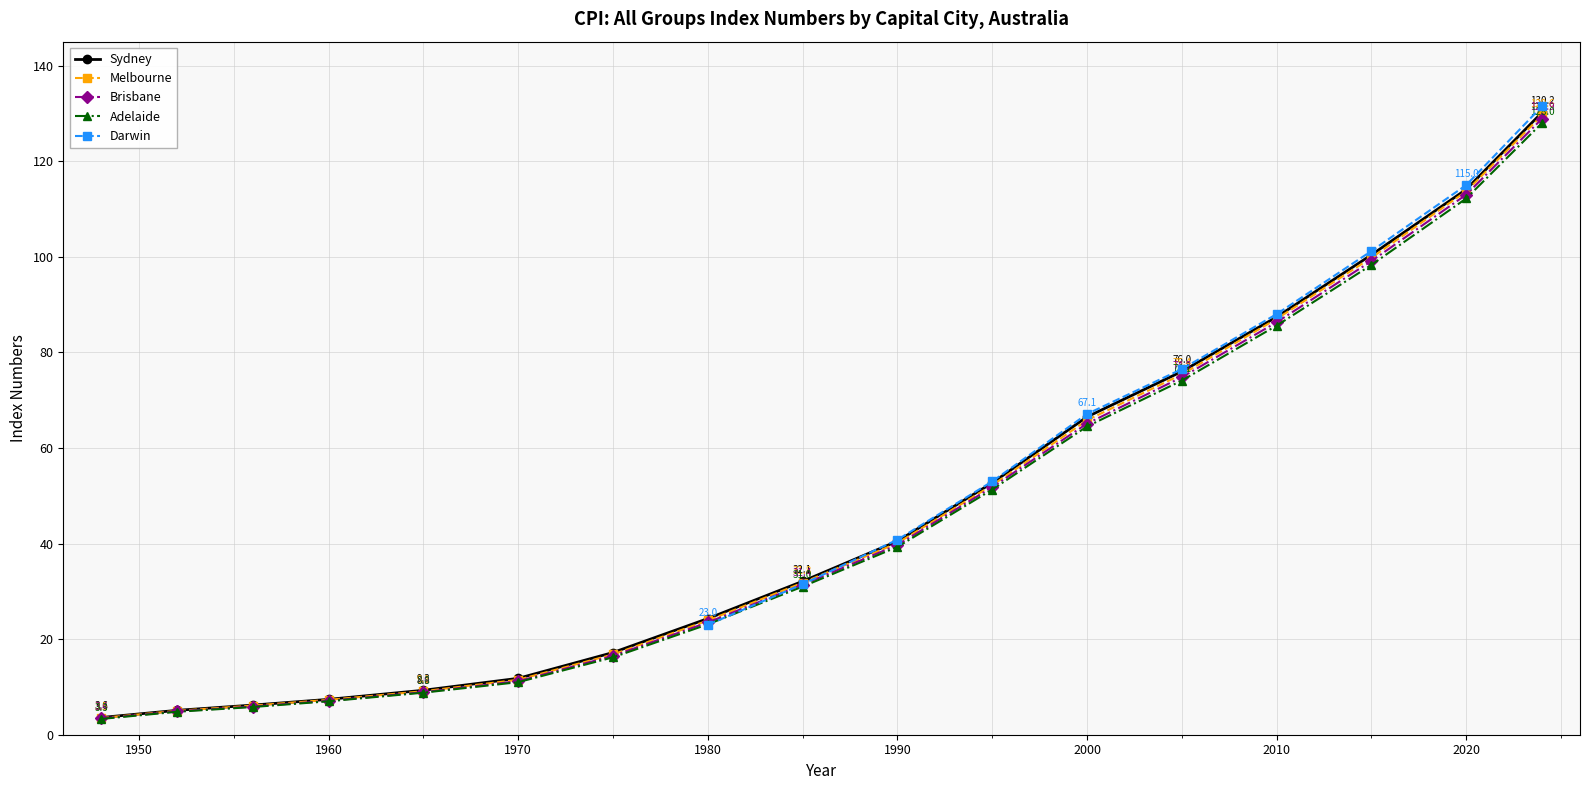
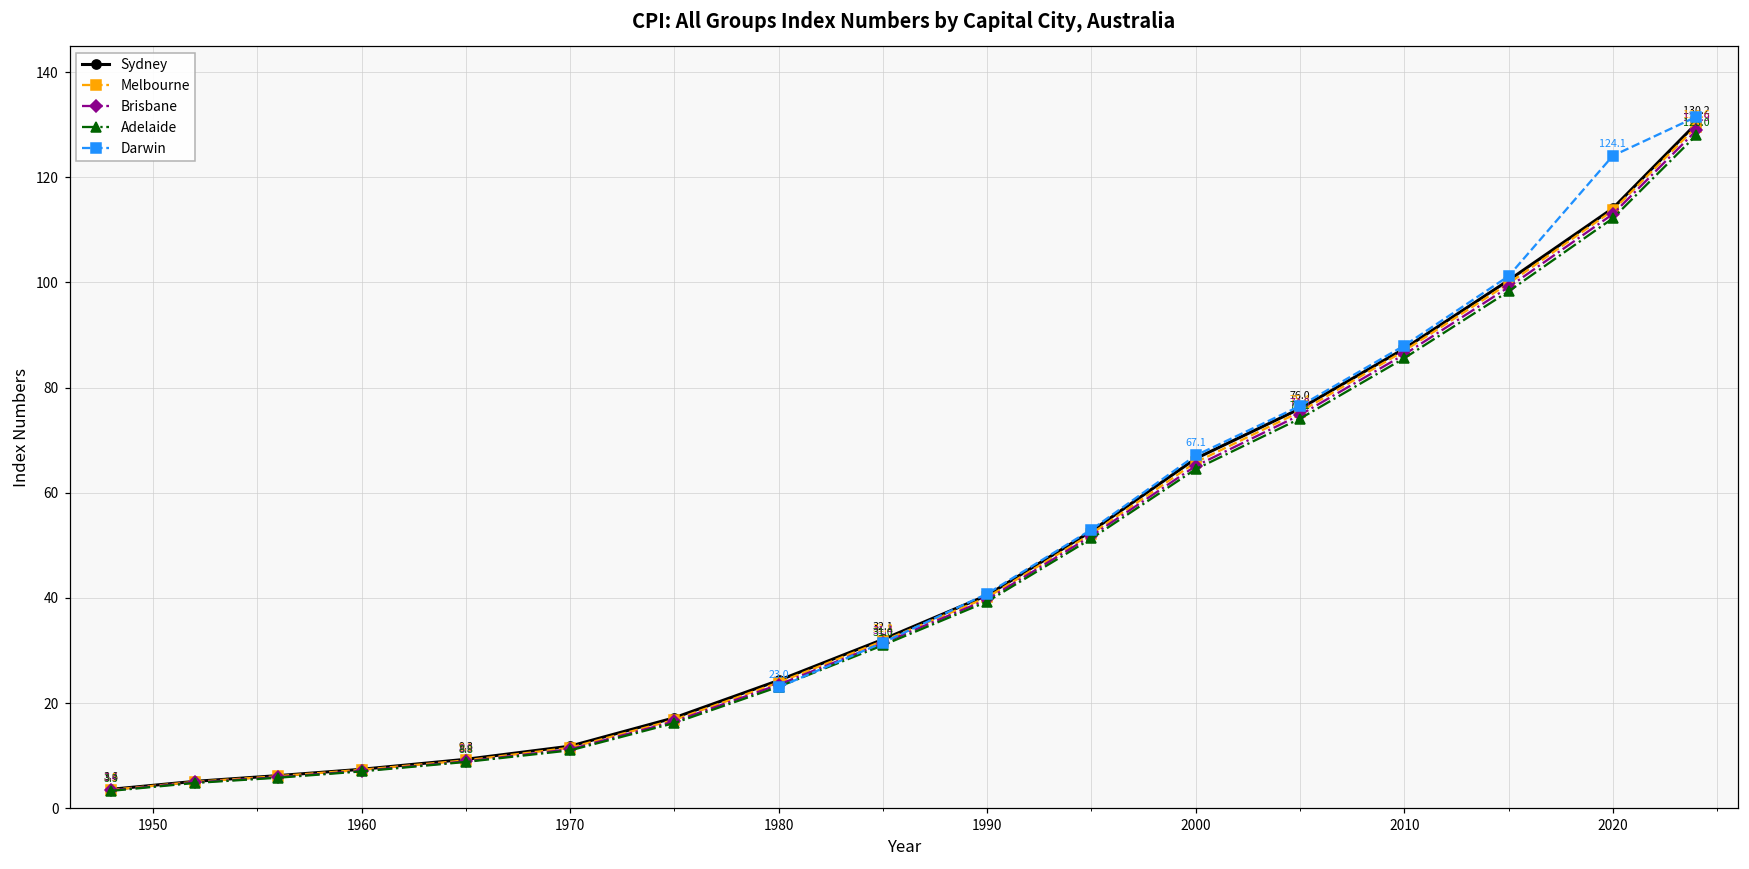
  {
    "Sydney": {
      "2000": 67
    },
    "Melbourne": {
      "2000": 66
    },
    "Brisbane": {
      "2000": 65,
      "2010": 86,
      "2020": 113
    },
    "Adelaide": {
      "2000": 65,
      "2010": 86,
      "2020": 112
    },
    "Darwin": {
      "2000": 67.1,
-     "2020": 115.0
+     "2020": 124.1
    }
  }
